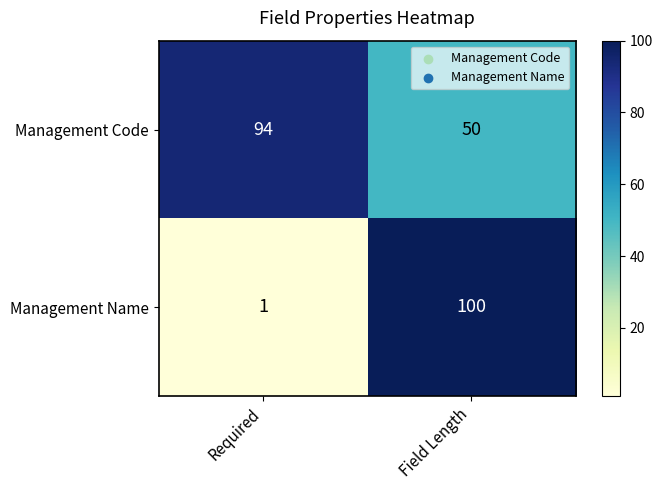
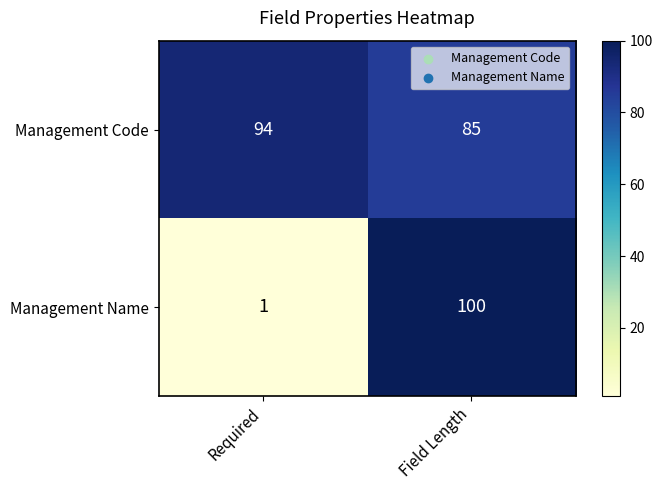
  {
    "Management Code": {
      "Required": 94,
-     "Field Length": 50
+     "Field Length": 85
    },
    "Management Name": {
      "Required": 1,
      "Field Length": 100
    }
  }
